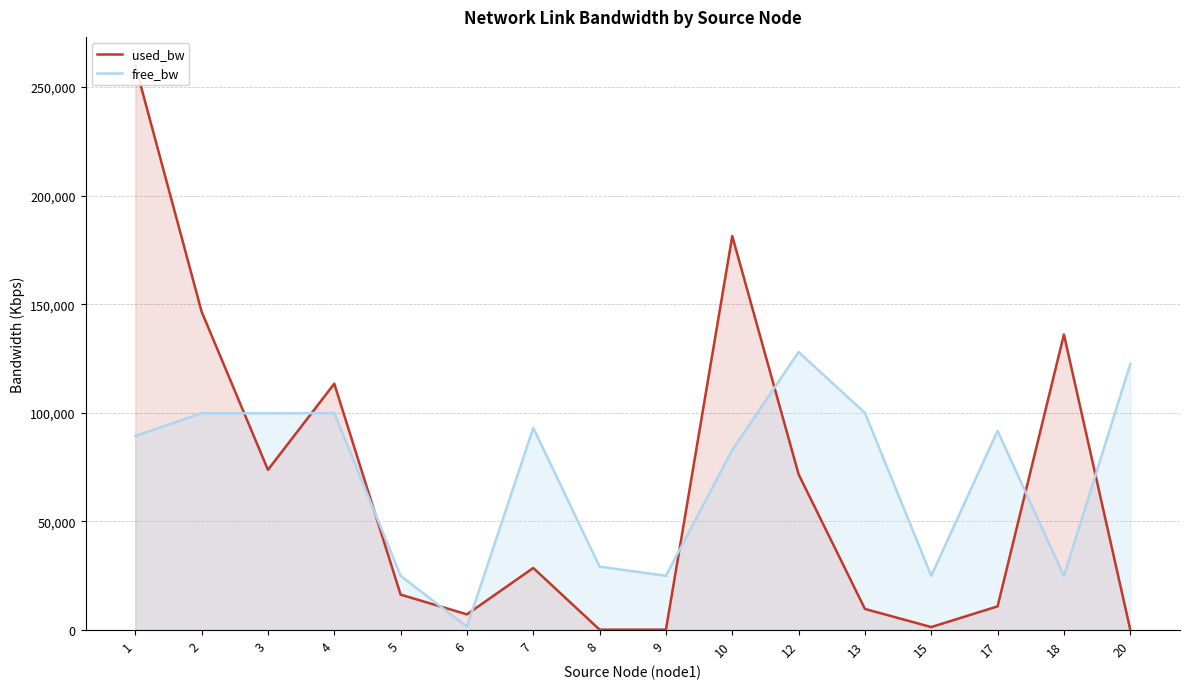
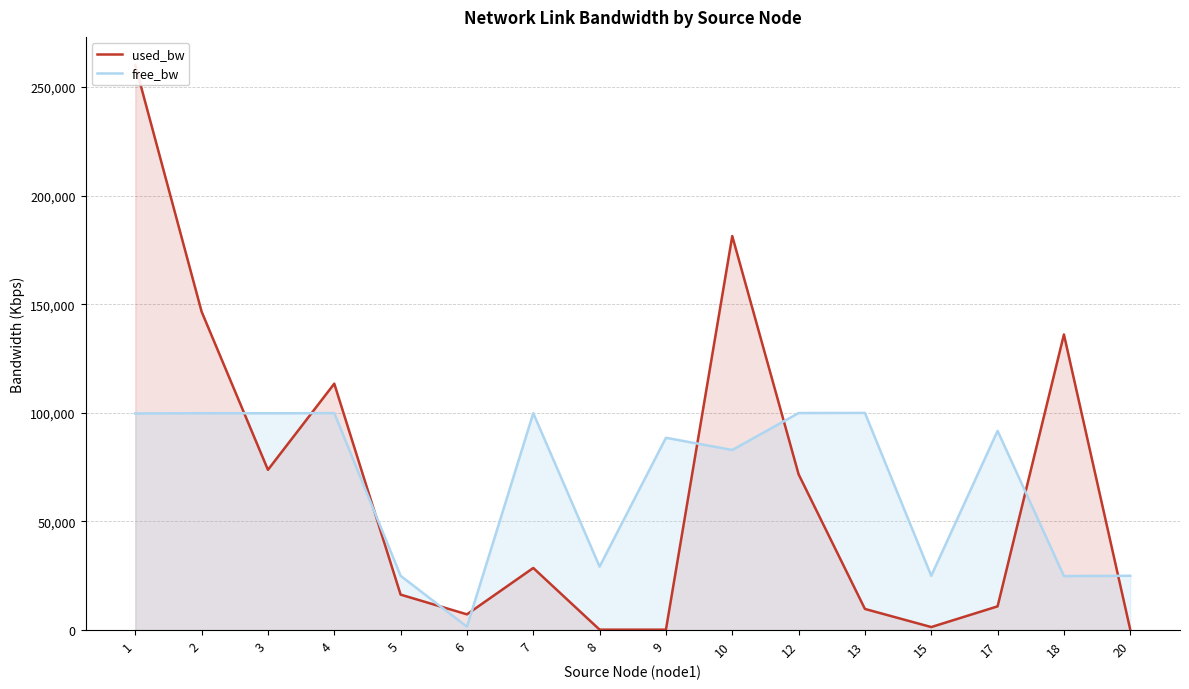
  {
    "used_bw": {
      "2": "147,000",
      "3": "74,000",
      "4": "113,000",
      "5": "16,000",
      "6": "7,000",
      "7": "29,000",
      "8": "0",
      "9": "0",
      "10": "181,000",
      "12": "72,000",
      "13": "10,000",
      "15": "1,000",
      "17": "11,000",
      "18": "136,000",
      "20": "0"
    },
    "free_bw": {
-     "1": "89,000",
+     "1": "100,000",
      "2": "100,000",
      "3": "100,000",
      "4": "100,000",
      "5": "25,000",
      "6": "2,000",
-     "7": "93,000",
+     "7": "100,000",
      "8": "29,000",
-     "9": "25,000",
+     "9": "89,000",
      "10": "83,000",
-     "12": "128,000",
+     "12": "100,000",
      "13": "100,000",
      "15": "25,000",
      "17": "92,000",
      "18": "25,000",
-     "20": "122,000"
+     "20": "25,000"
    }
  }
